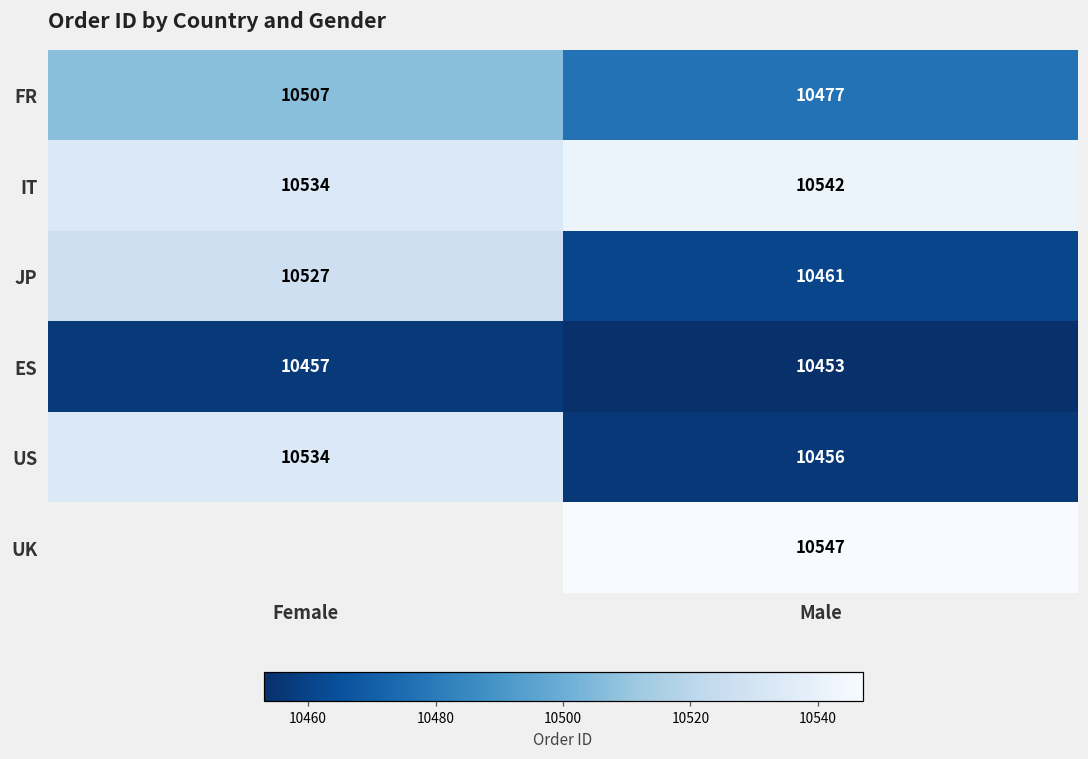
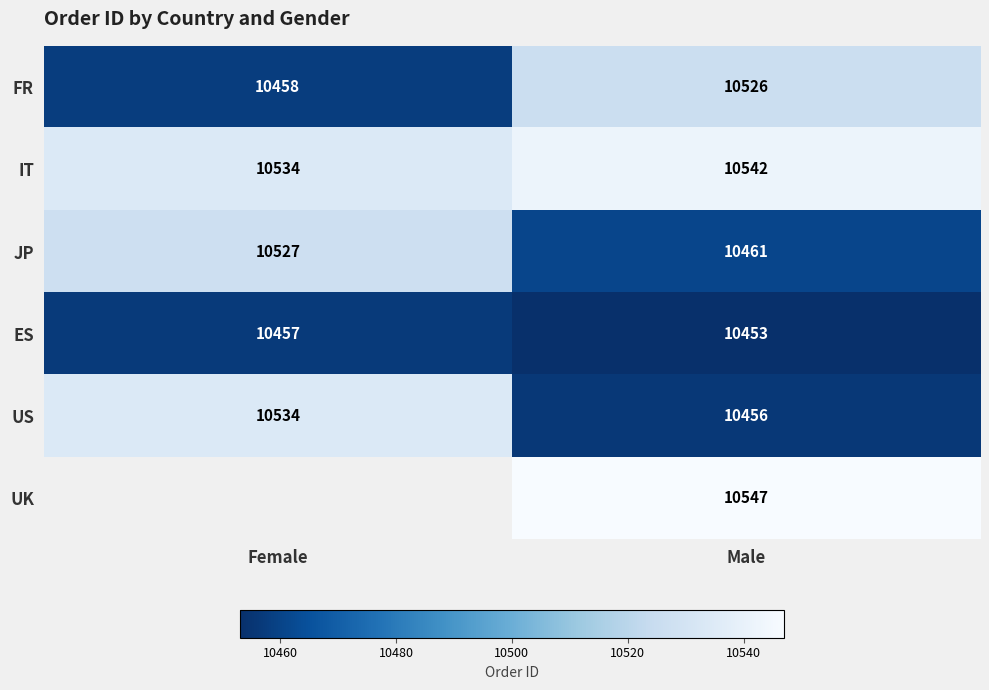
  {
    "FR": {
-     "Female": 10507,
-     "Male": 10477
+     "Female": 10458,
+     "Male": 10526
    },
    "IT": {
      "Female": 10534,
      "Male": 10542
    },
    "JP": {
      "Female": 10527,
      "Male": 10461
    },
    "ES": {
      "Female": 10457,
      "Male": 10453
    },
    "US": {
      "Female": 10534,
      "Male": 10456
    },
    "UK": {
      "Male": 10547
    }
  }
